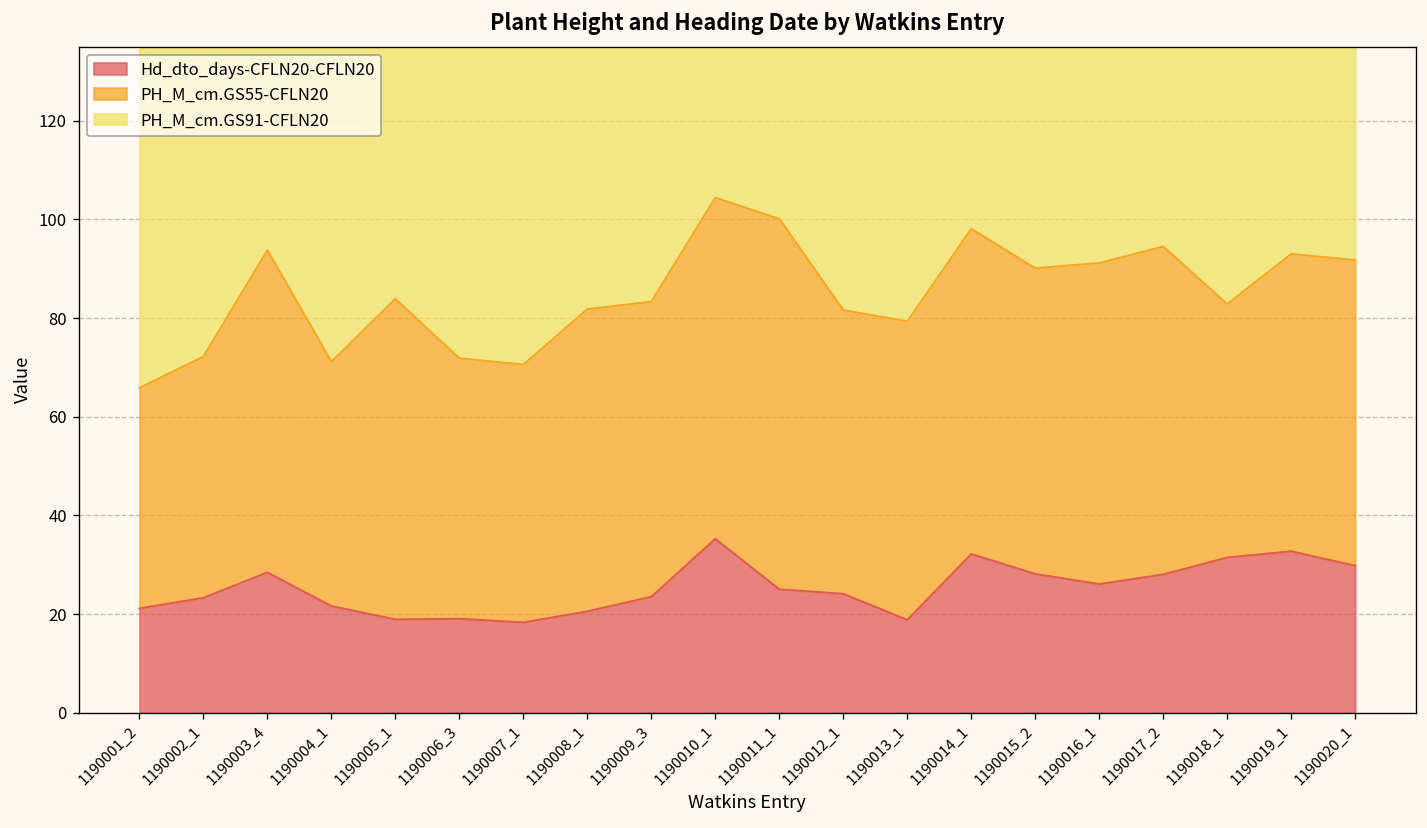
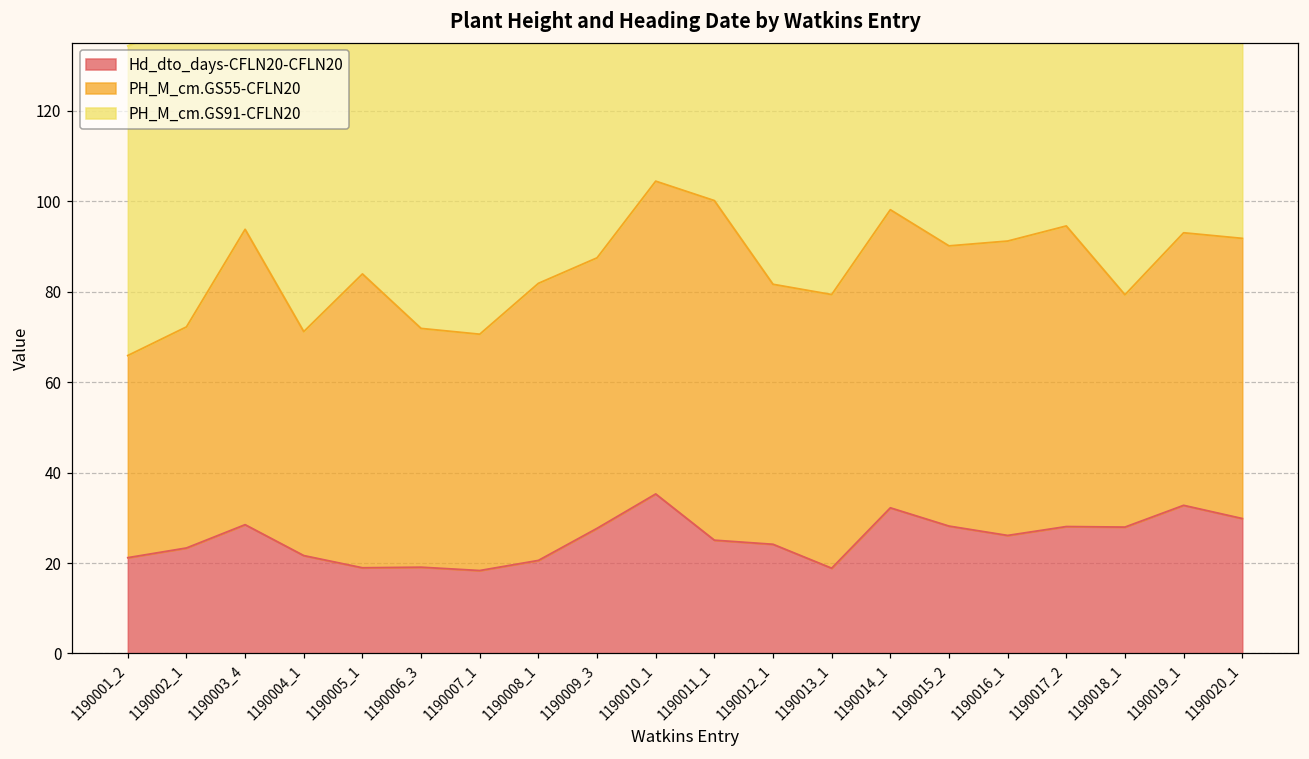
  {
    "Hd_dto_days-CFLN20-CFLN20": {
      "1190001_2": 21,
      "1190002_1": 23,
      "1190003_4": 28,
      "1190004_1": 22,
      "1190005_1": 19,
      "1190006_3": 19,
      "1190007_1": 18,
      "1190008_1": 21,
-     "1190009_3": 24,
+     "1190009_3": 28,
      "1190010_1": 35,
      "1190011_1": 25,
      "1190012_1": 24,
      "1190013_1": 19,
      "1190014_1": 32,
      "1190015_2": 28,
      "1190016_1": 26,
      "1190017_2": 28,
-     "1190018_1": 31,
+     "1190018_1": 28,
      "1190019_1": 33,
      "1190020_1": 30
    },
    "PH_M_cm.GS55-CFLN20": {
      "1190001_2": 45,
      "1190002_1": 49,
      "1190003_4": 65,
      "1190004_1": 50,
      "1190005_1": 65,
      "1190006_3": 53,
      "1190007_1": 52,
      "1190008_1": 61,
      "1190009_3": 60,
      "1190010_1": 69,
      "1190011_1": 75,
      "1190012_1": 57,
      "1190013_1": 60,
      "1190014_1": 66,
      "1190015_2": 62,
      "1190016_1": 65,
      "1190017_2": 66,
      "1190018_1": 51,
      "1190019_1": 60,
      "1190020_1": 62
    },
    "PH_M_cm.GS91-CFLN20": {
      "1190001_2": 68
    }
  }
